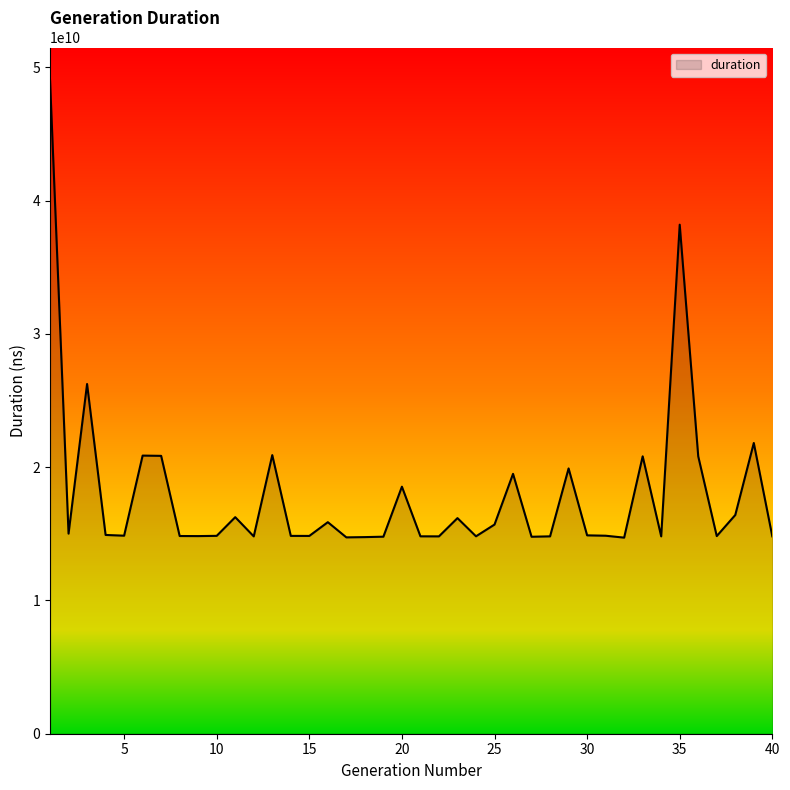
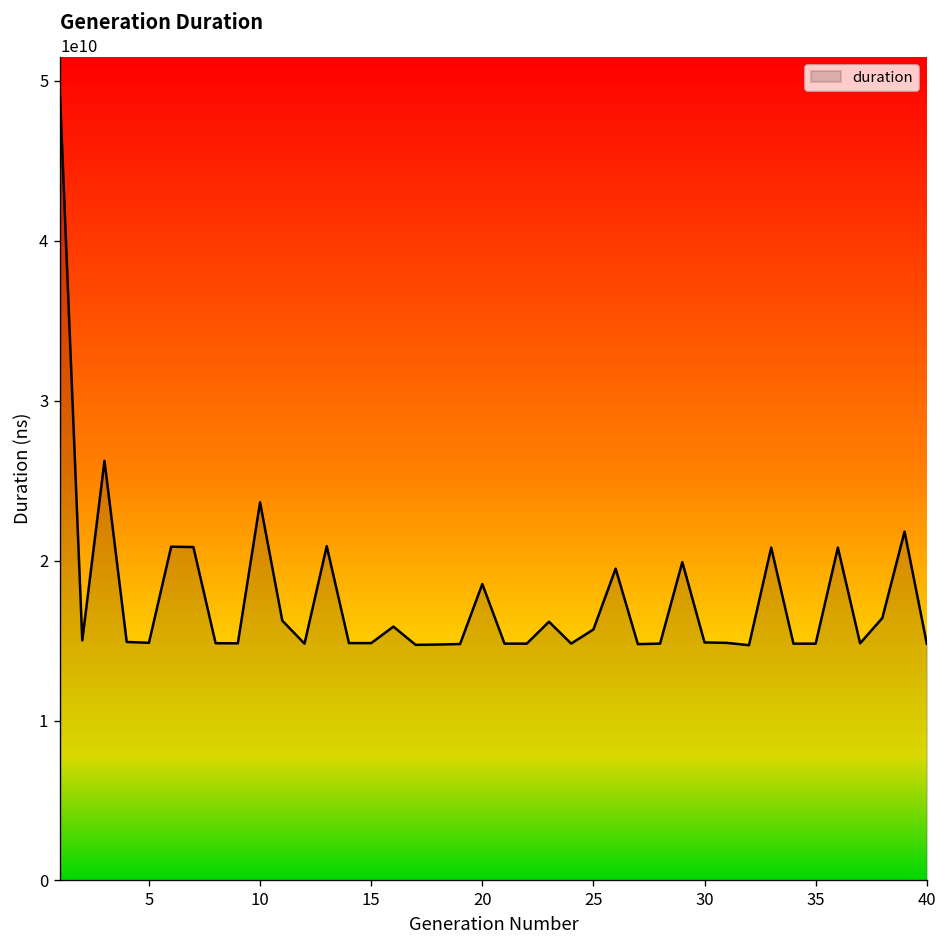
  {
    "5": 14900000000,
-   "10": 14800000000,
+   "10": 23600000000,
    "15": 14800000000,
    "20": 18500000000,
    "25": 15700000000,
    "30": 14900000000,
-   "35": 38200000000,
+   "35": 14800000000,
    "40": 14800000000
  }
